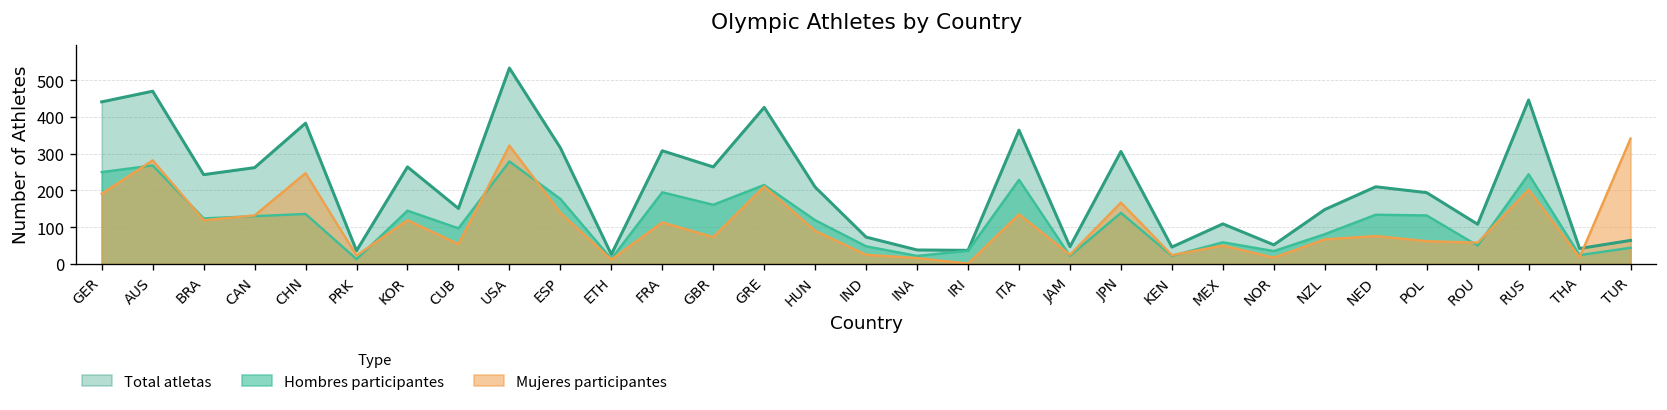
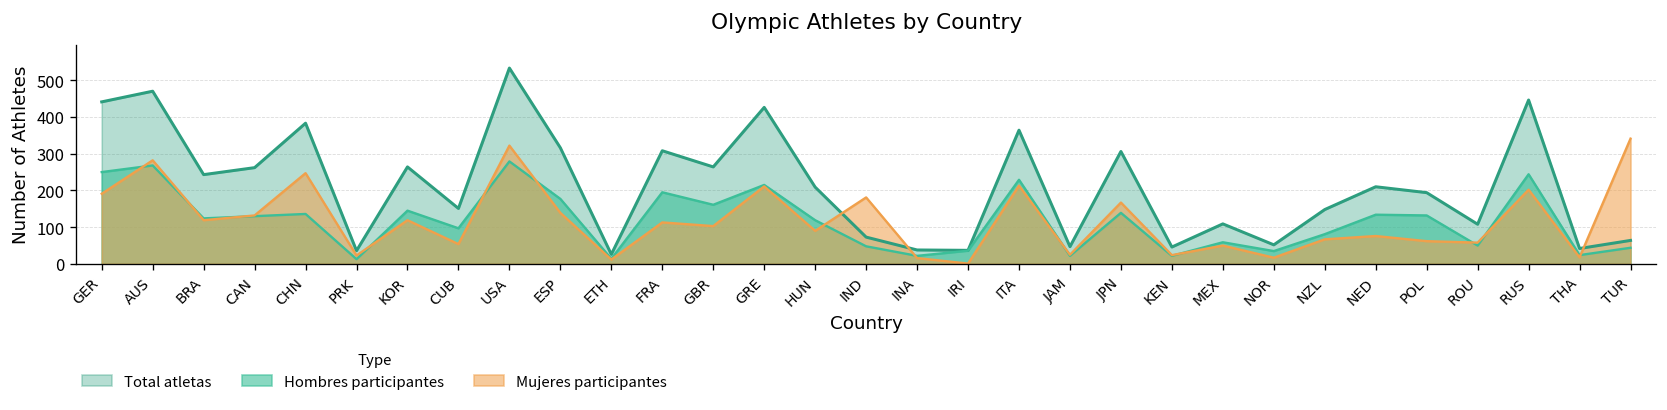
  {
    "Mujeres participantes": {
      "GER": 190,
      "AUS": 280,
      "CHN": 250,
      "PRK": 20,
      "KOR": 120,
      "CUB": 50,
      "USA": 320,
      "ESP": 140,
      "FRA": 110,
-     "GBR": 70,
+     "GBR": 100,
      "HUN": 90,
-     "IND": 30,
+     "IND": 180,
      "IRI": 0,
-     "ITA": 140,
+     "ITA": 210,
      "JPN": 170,
      "MEX": 50,
      "NOR": 20,
      "NZL": 70,
      "NED": 80,
      "POL": 60,
      "RUS": 200,
      "TUR": 340
    }
  }
